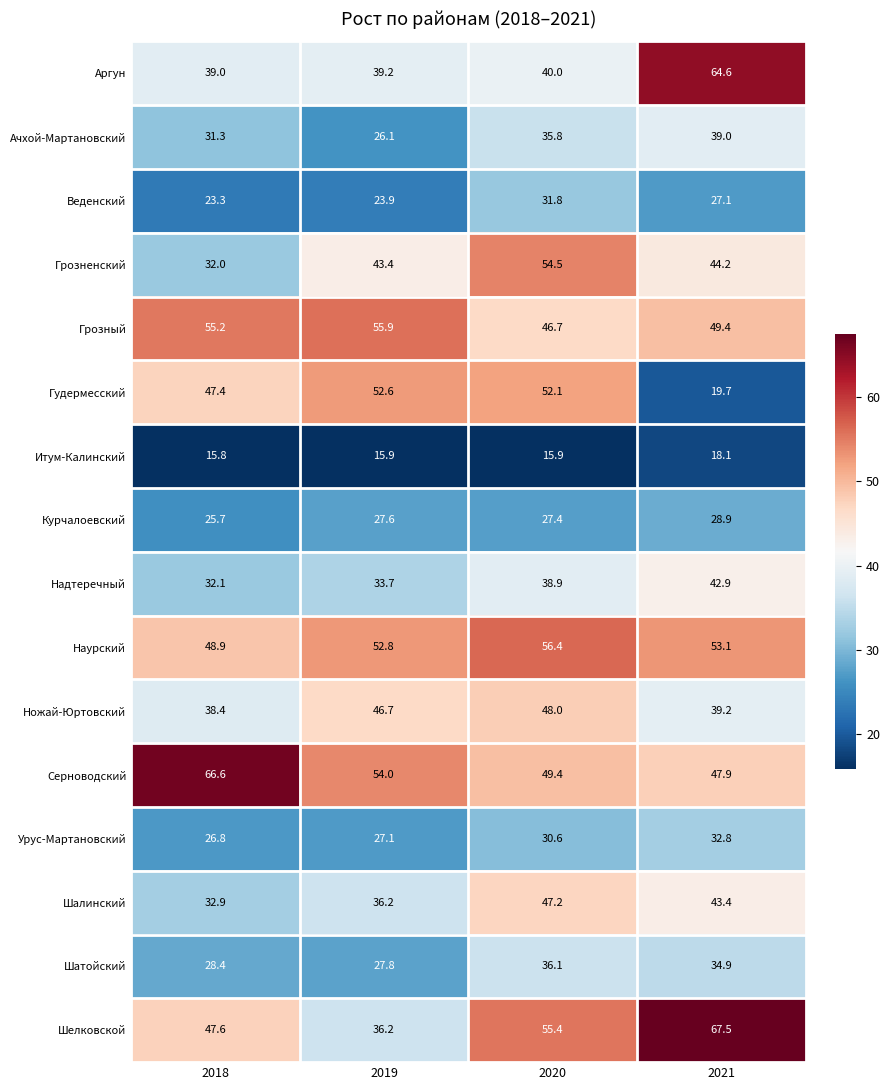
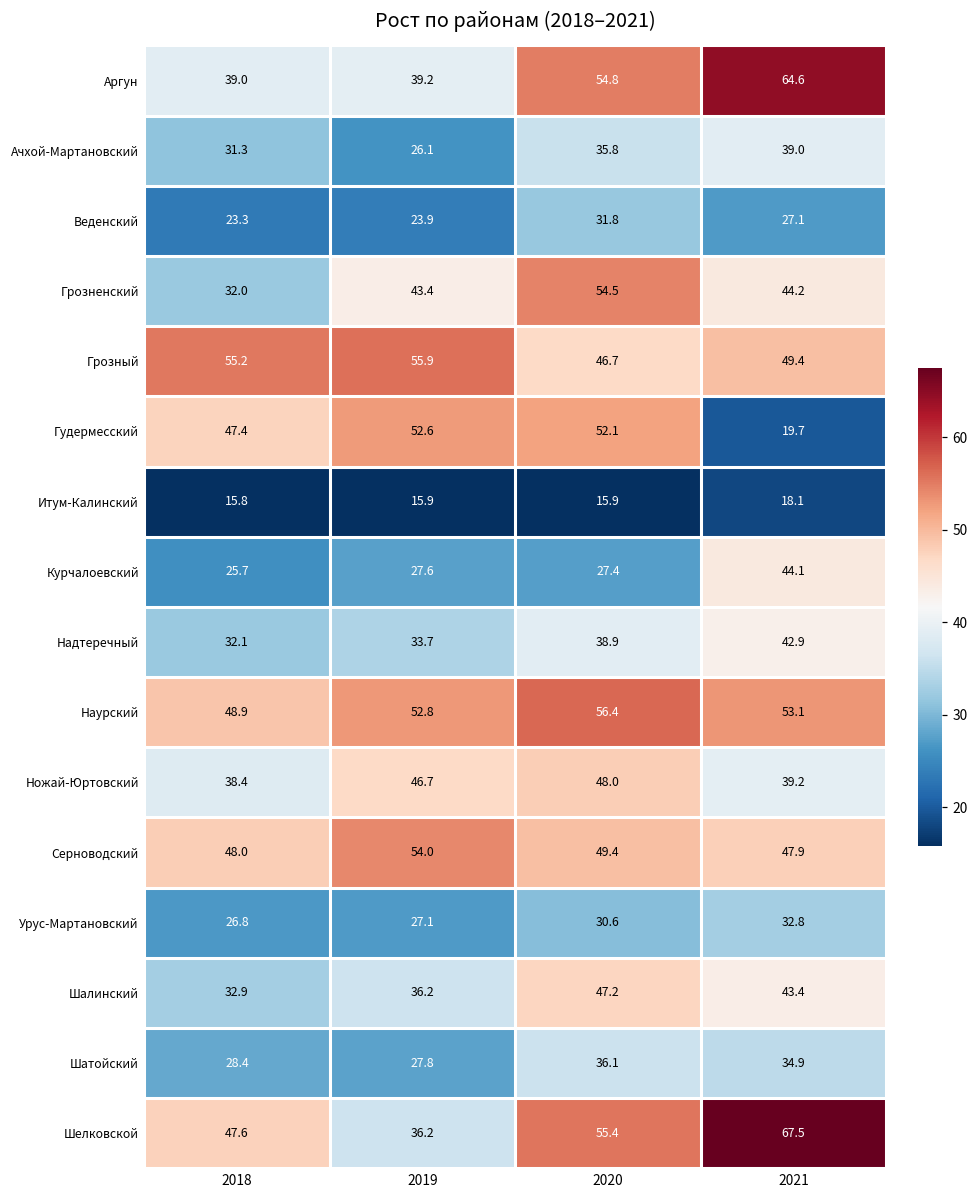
  {
    "Аргун": {
      "2018": 39.0,
      "2019": 39.2,
-     "2020": 40.0,
+     "2020": 54.8,
      "2021": 64.6
    },
    "Ачхой-Мартановский": {
      "2018": 31.3,
      "2019": 26.1,
      "2020": 35.8,
      "2021": 39.0
    },
    "Веденский": {
      "2018": 23.3,
      "2019": 23.9,
      "2020": 31.8,
      "2021": 27.1
    },
    "Грозненский": {
      "2018": 32.0,
      "2019": 43.4,
      "2020": 54.5,
      "2021": 44.2
    },
    "Грозный": {
      "2018": 55.2,
      "2019": 55.9,
      "2020": 46.7,
      "2021": 49.4
    },
    "Гудермесский": {
      "2018": 47.4,
      "2019": 52.6,
      "2020": 52.1,
      "2021": 19.7
    },
    "Итум-Калинский": {
      "2018": 15.8,
      "2019": 15.9,
      "2020": 15.9,
      "2021": 18.1
    },
    "Курчалоевский": {
      "2018": 25.7,
      "2019": 27.6,
      "2020": 27.4,
-     "2021": 28.9
+     "2021": 44.1
    },
    "Надтеречный": {
      "2018": 32.1,
      "2019": 33.7,
      "2020": 38.9,
      "2021": 42.9
    },
    "Наурский": {
      "2018": 48.9,
      "2019": 52.8,
      "2020": 56.4,
      "2021": 53.1
    },
    "Ножай-Юртовский": {
      "2018": 38.4,
      "2019": 46.7,
      "2020": 48.0,
      "2021": 39.2
    },
    "Серноводский": {
-     "2018": 66.6,
+     "2018": 48.0,
      "2019": 54.0,
      "2020": 49.4,
      "2021": 47.9
    },
    "Урус-Мартановский": {
      "2018": 26.8,
      "2019": 27.1,
      "2020": 30.6,
      "2021": 32.8
    },
    "Шалинский": {
      "2018": 32.9,
      "2019": 36.2,
      "2020": 47.2,
      "2021": 43.4
    },
    "Шатойский": {
      "2018": 28.4,
      "2019": 27.8,
      "2020": 36.1,
      "2021": 34.9
    },
    "Шелковской": {
      "2018": 47.6,
      "2019": 36.2,
      "2020": 55.4,
      "2021": 67.5
    }
  }
